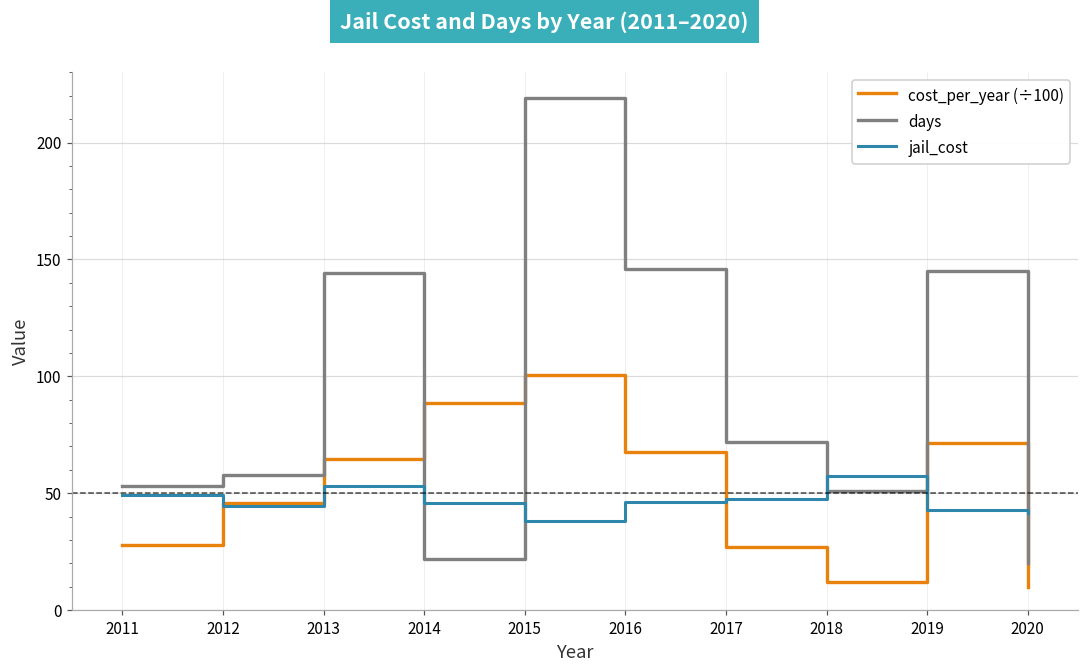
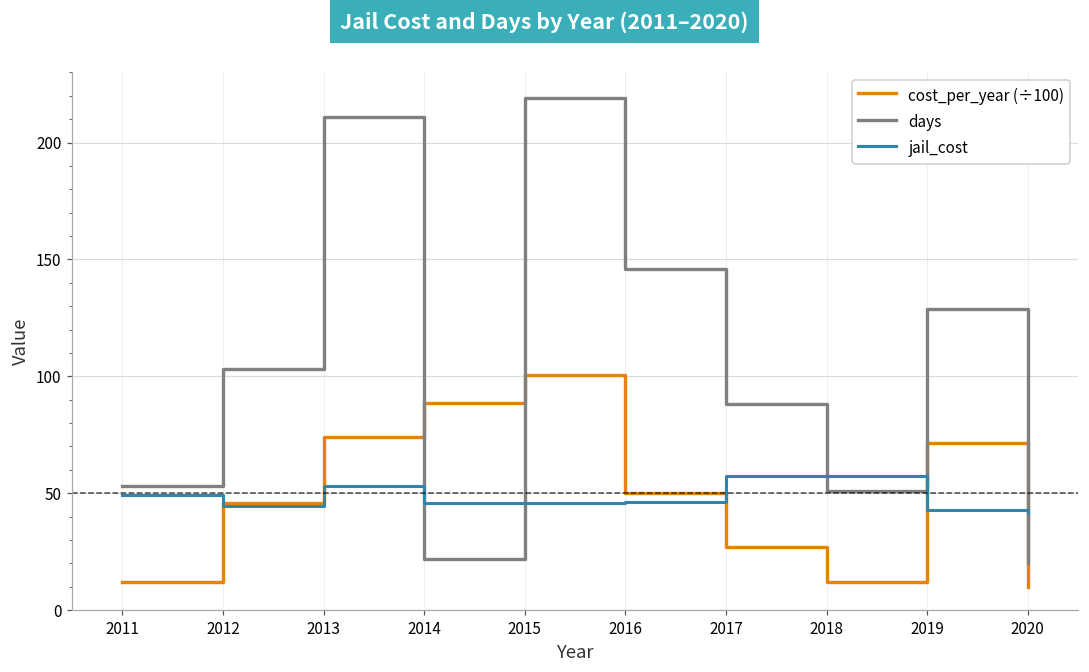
  {
    "cost_per_year (÷100)": {
-     "2011": 28,
+     "2011": 12,
      "2012": 46,
-     "2013": 65,
+     "2013": 74,
      "2014": 89,
      "2015": 100,
-     "2016": 68,
+     "2016": 50,
      "2017": 27,
      "2018": 12,
      "2019": 72,
      "2020": 10
    },
    "days": {
      "2011": 53,
-     "2012": 58,
-     "2013": 144,
+     "2012": 103,
+     "2013": 211,
      "2014": 22,
      "2015": 219,
      "2016": 146,
-     "2017": 72,
+     "2017": 88,
      "2018": 51,
-     "2019": 145,
+     "2019": 129,
      "2020": 20
    },
    "jail_cost": {
      "2011": 49,
      "2012": 44,
      "2013": 53,
      "2014": 46,
-     "2015": 38,
+     "2015": 46,
      "2016": 46,
-     "2017": 47,
+     "2017": 57,
      "2018": 57,
      "2019": 43,
      "2020": 41
    }
  }
